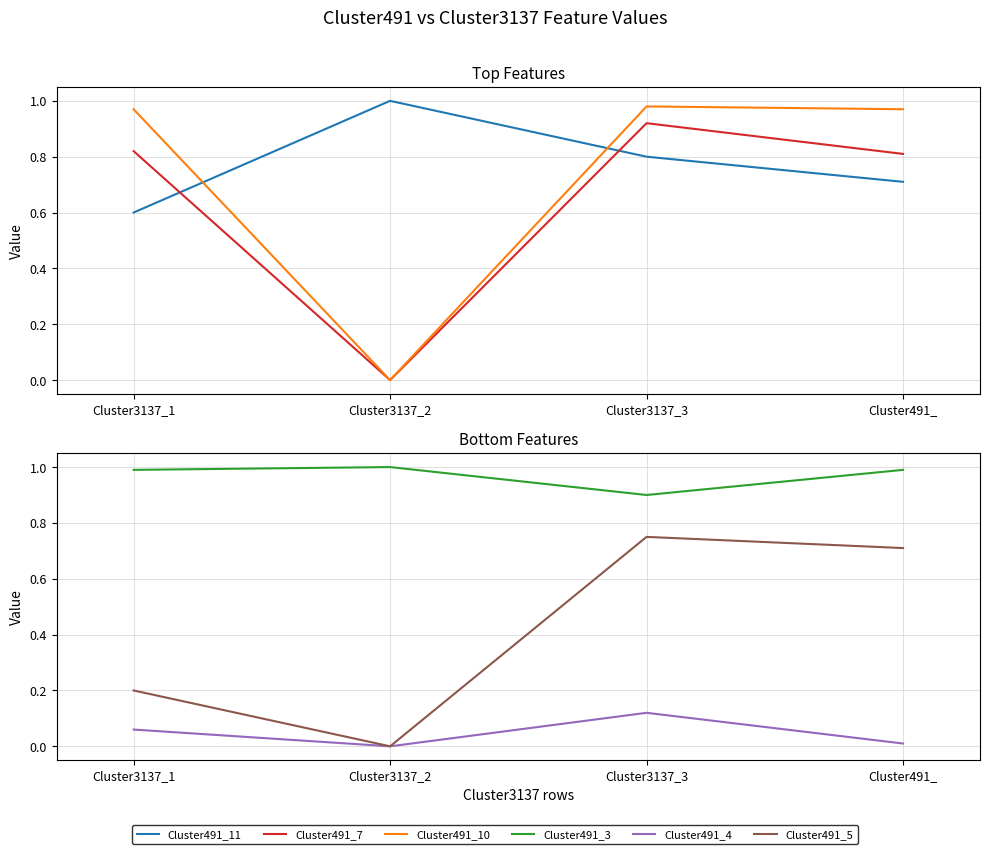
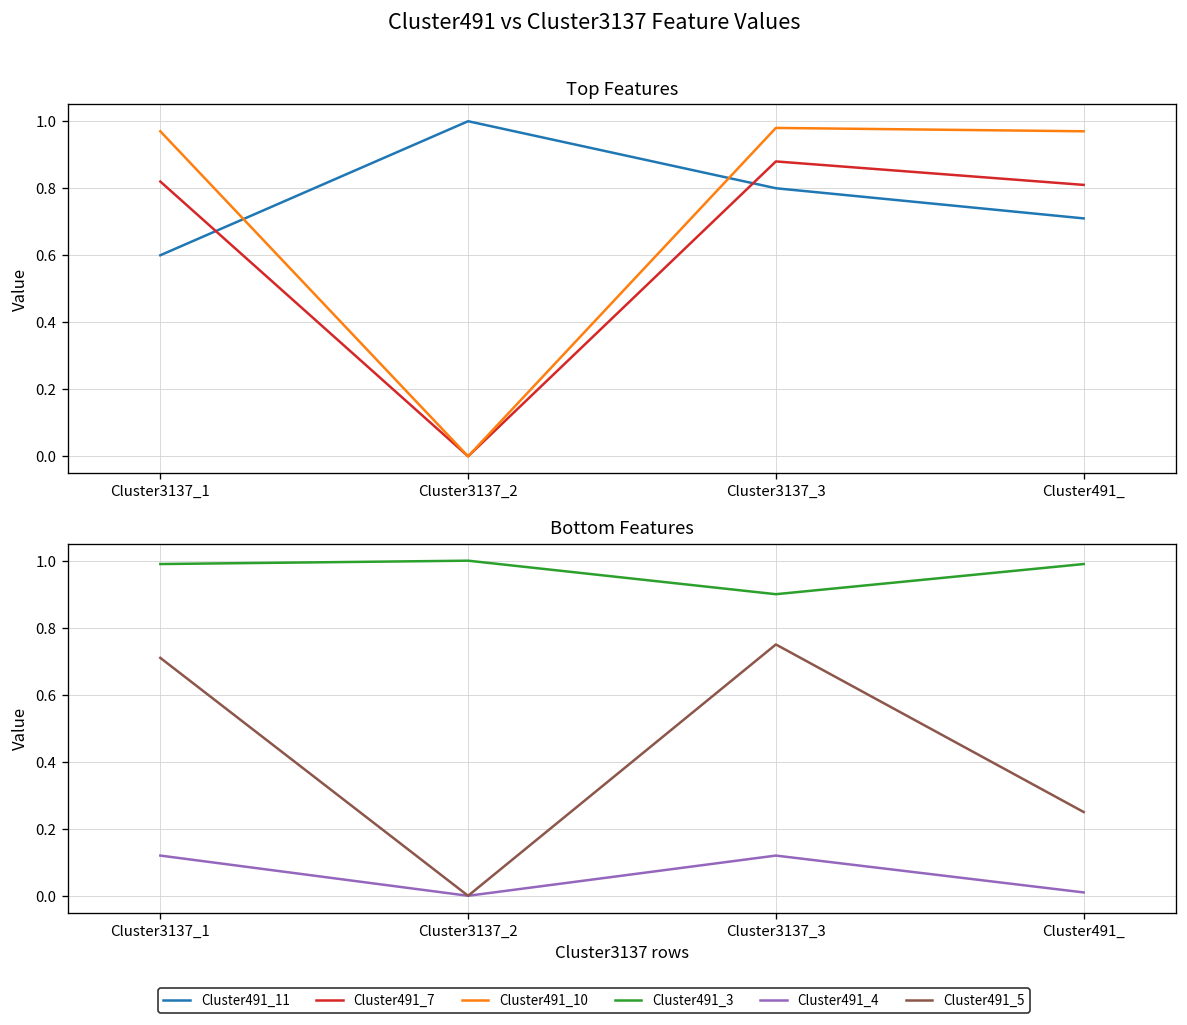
  {
    "Top Features": {
      "Cluster491_11": {
        "Cluster3137_1": 0.60,
        "Cluster3137_2": 1.00,
        "Cluster3137_3": 0.80,
        "Cluster491_": 0.71
      },
      "Cluster491_7": {
        "Cluster3137_1": 0.82,
-       "Cluster3137_3": 0.92,
+       "Cluster3137_3": 0.88,
        "Cluster491_": 0.81
      },
      "Cluster491_10": {
        "Cluster3137_1": 0.97,
        "Cluster3137_3": 0.98,
        "Cluster491_": 0.97
      }
    },
    "Bottom Features": {
      "Cluster491_3": {
        "Cluster3137_1": 0.99,
        "Cluster3137_2": 1.00,
        "Cluster3137_3": 0.90,
        "Cluster491_": 0.99
      },
      "Cluster491_4": {
-       "Cluster3137_1": 0.06,
+       "Cluster3137_1": 0.12,
        "Cluster3137_3": 0.12,
        "Cluster491_": 0.01
      },
      "Cluster491_5": {
-       "Cluster3137_1": 0.20,
+       "Cluster3137_1": 0.71,
        "Cluster3137_3": 0.75,
-       "Cluster491_": 0.71
+       "Cluster491_": 0.25
      }
    }
  }
